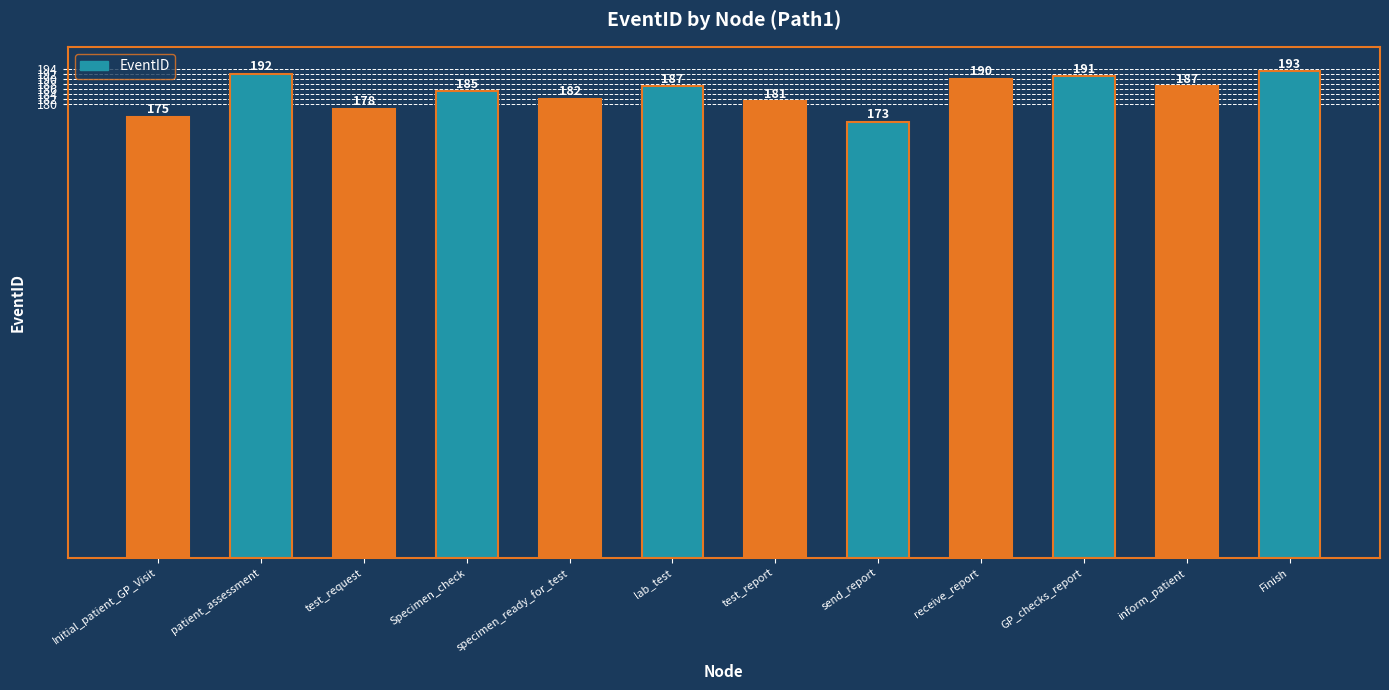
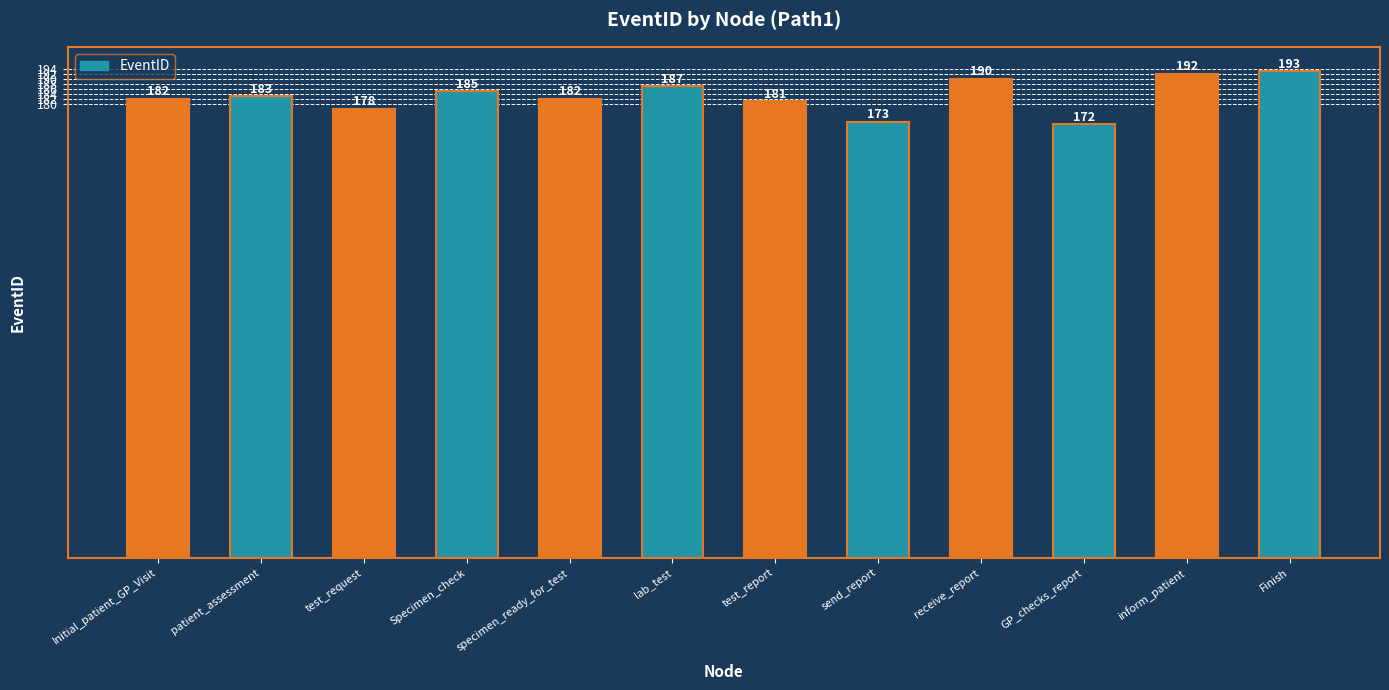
  {
-   "Initial_patient_GP_Visit": 175,
-   "patient_assessment": 192,
+   "Initial_patient_GP_Visit": 182,
+   "patient_assessment": 183,
    "test_request": 178,
    "Specimen_check": 185,
    "specimen_ready_for_test": 182,
    "lab_test": 187,
    "test_report": 181,
    "send_report": 173,
    "receive_report": 190,
-   "GP_checks_report": 191,
-   "inform_patient": 187,
+   "GP_checks_report": 172,
+   "inform_patient": 192,
    "Finish": 193
  }
